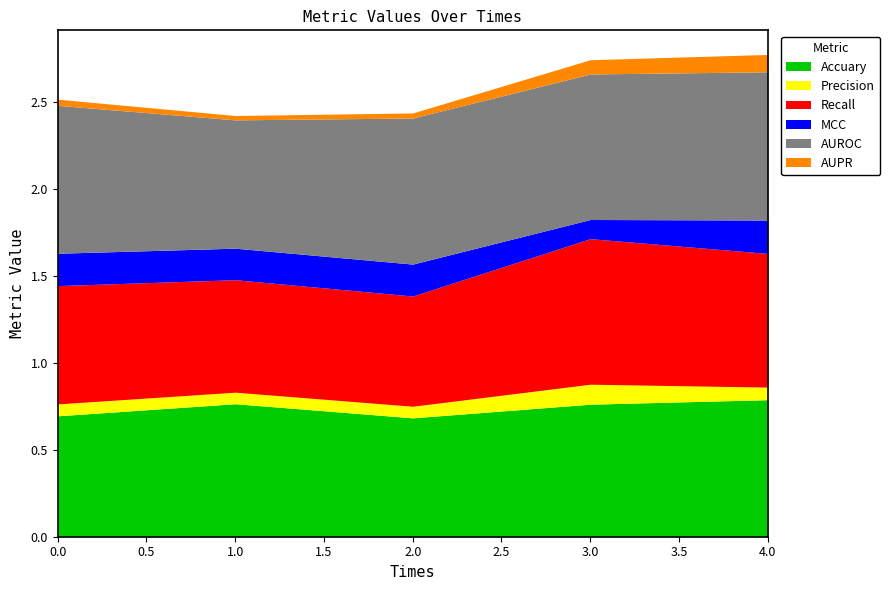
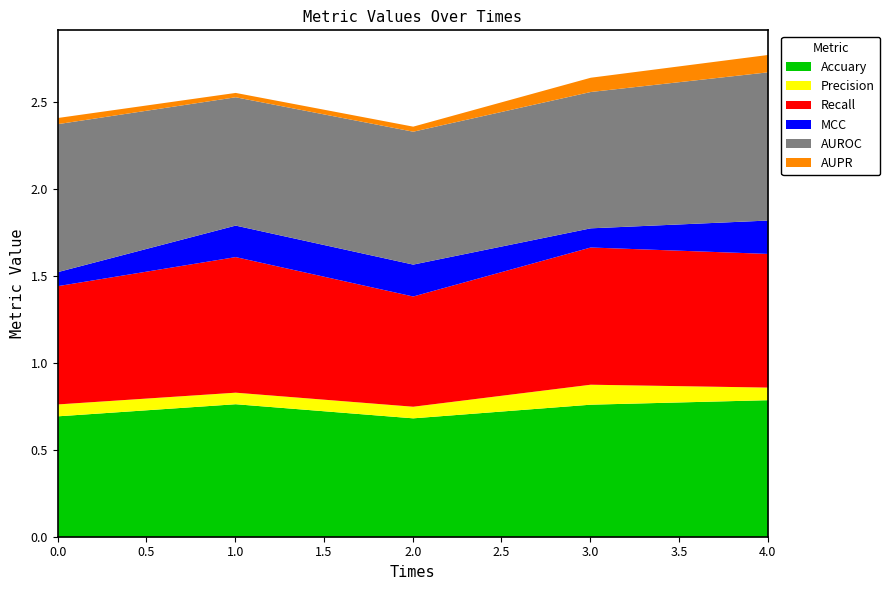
  {
    "Recall": {
-     "1.0": 0.65,
-     "3.0": 0.84
+     "1.0": 0.78,
+     "3.0": 0.79
    },
    "MCC": {
-     "0.0": 0.19
+     "0.0": 0.08
    },
    "AUROC": {
-     "2.0": 0.84,
-     "3.0": 0.84
+     "2.0": 0.76,
+     "3.0": 0.78
    },
    "AUPR": {
      "0.0": 0.04,
      "1.0": 0.02,
      "2.0": 0.03,
      "3.0": 0.08,
      "4.0": 0.10
    }
  }
